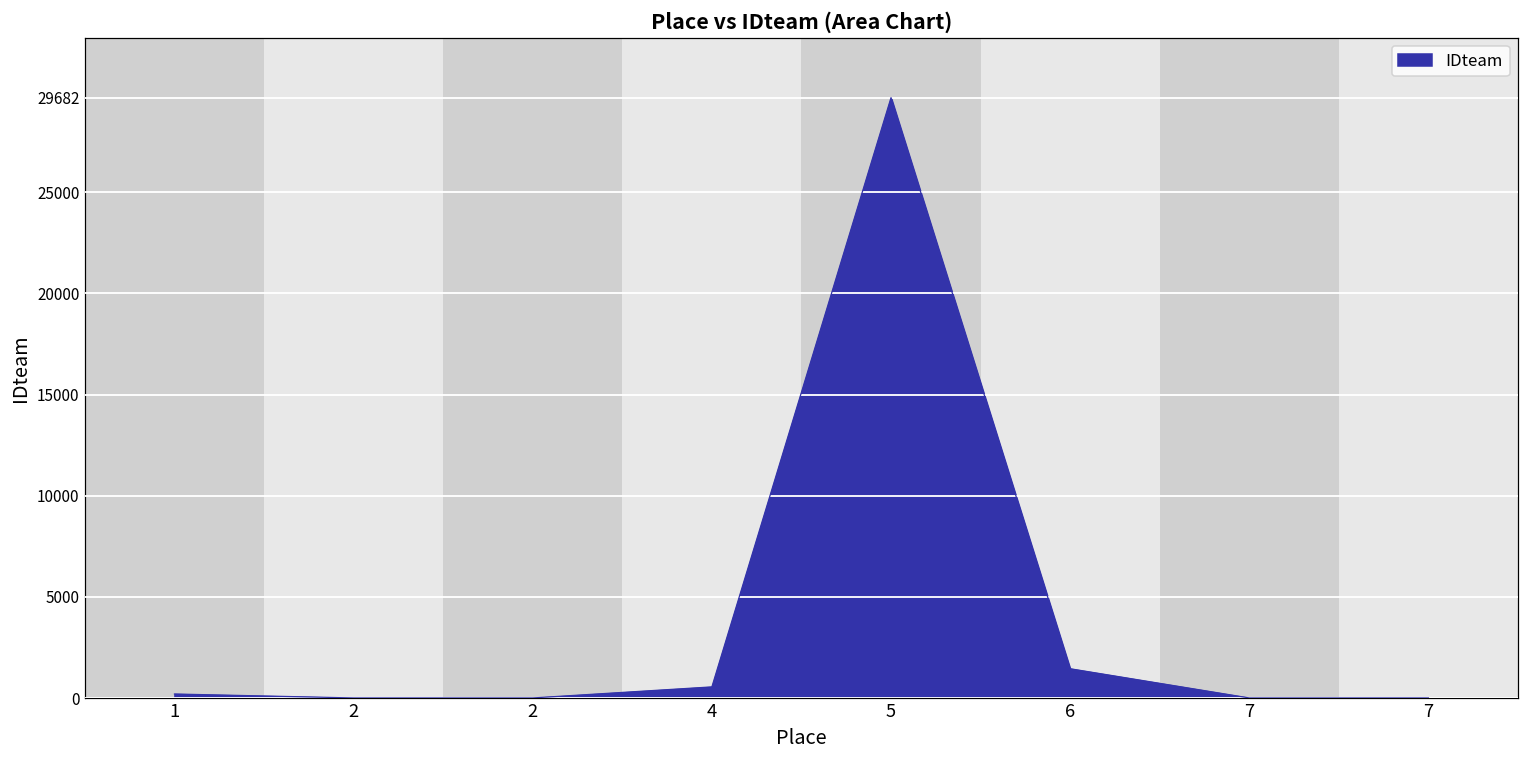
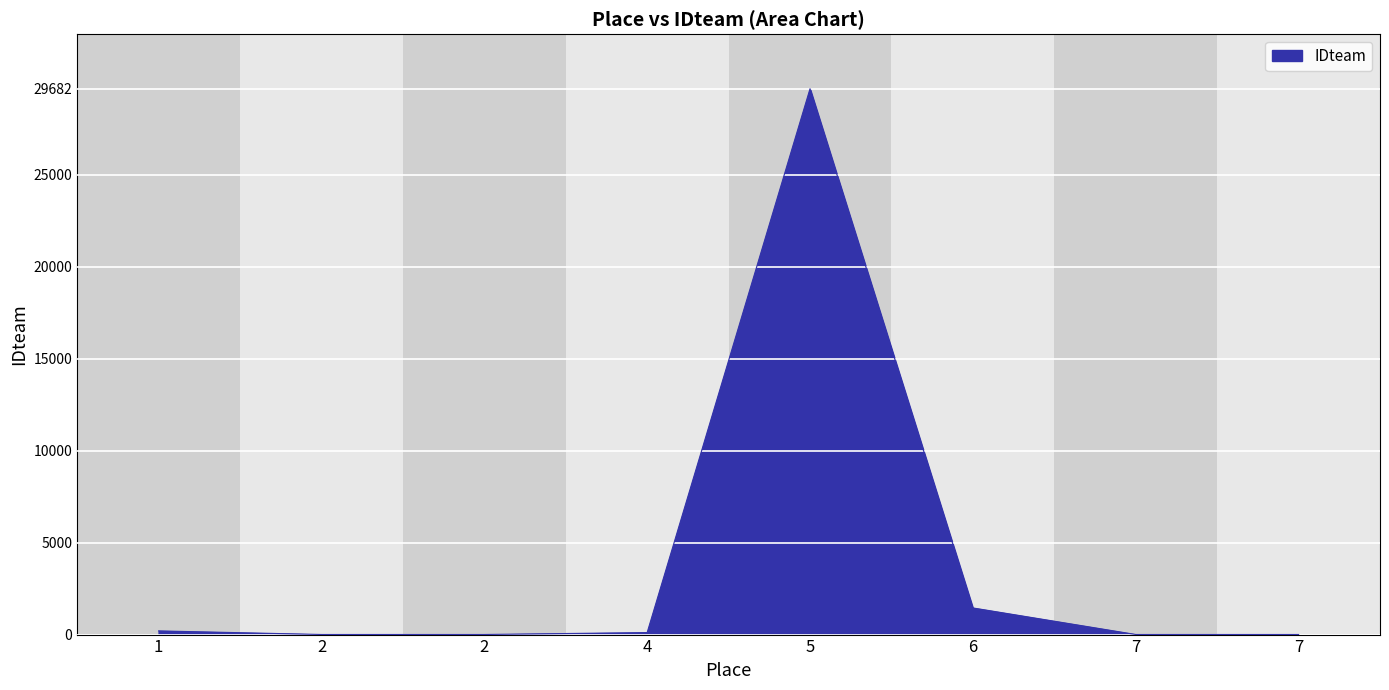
  {
    "1": 200,
-   "4": 600,
+   "4": 100,
    "5": 29700,
    "6": 1400
  }
